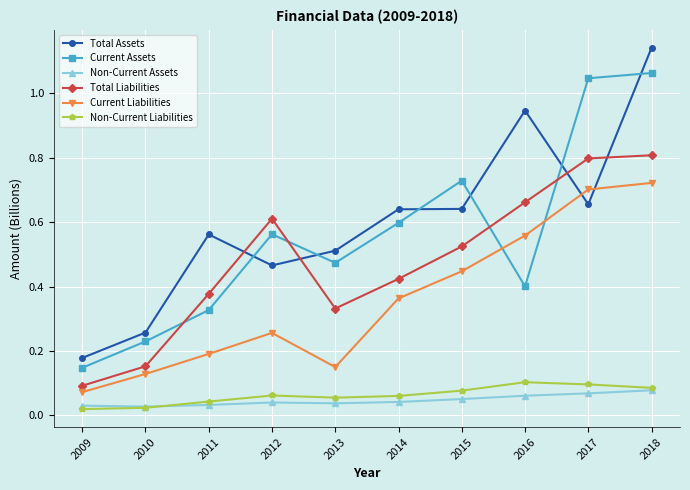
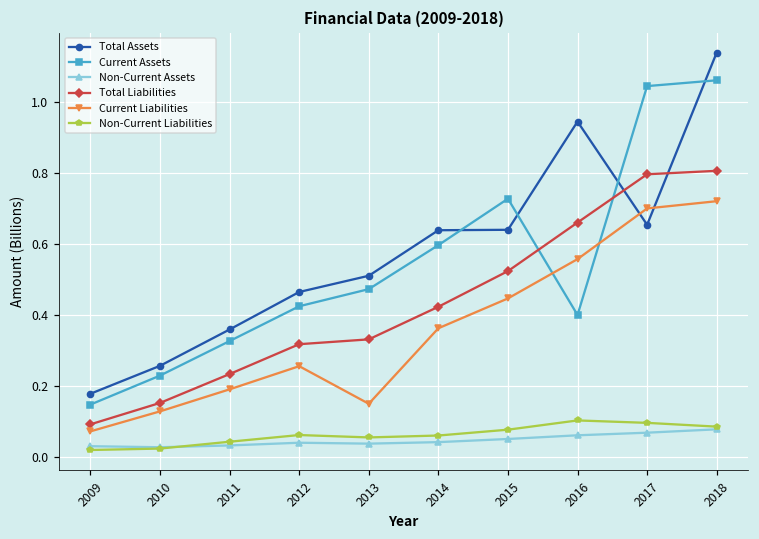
  {
    "Total Assets": {
      "2009": 0.18,
      "2010": 0.26,
-     "2011": 0.56,
+     "2011": 0.36,
      "2012": 0.47,
      "2013": 0.51,
      "2014": 0.64,
      "2015": 0.64,
      "2016": 0.95,
      "2017": 0.66,
      "2018": 1.14
    },
    "Current Assets": {
      "2009": 0.15,
      "2010": 0.23,
      "2011": 0.33,
-     "2012": 0.56,
+     "2012": 0.43,
      "2013": 0.47,
      "2014": 0.60,
      "2015": 0.73,
      "2016": 0.40,
      "2017": 1.05,
      "2018": 1.06
    },
    "Non-Current Assets": {
      "2009": 0.03,
      "2011": 0.03,
      "2012": 0.04,
      "2013": 0.04,
      "2014": 0.04,
      "2015": 0.05,
      "2016": 0.06,
      "2017": 0.07
    },
    "Total Liabilities": {
      "2009": 0.09,
      "2010": 0.15,
-     "2011": 0.38,
-     "2012": 0.61,
+     "2011": 0.23,
+     "2012": 0.32,
      "2013": 0.33,
      "2014": 0.42,
      "2015": 0.52,
      "2016": 0.66,
      "2017": 0.80,
      "2018": 0.81
    },
    "Current Liabilities": {
      "2009": 0.07,
      "2010": 0.13,
      "2011": 0.19,
      "2012": 0.26,
      "2013": 0.15,
      "2014": 0.36,
      "2015": 0.45,
      "2016": 0.56,
      "2017": 0.70,
      "2018": 0.72
    },
    "Non-Current Liabilities": {
      "2009": 0.02,
      "2011": 0.04,
      "2012": 0.06,
      "2013": 0.06,
      "2014": 0.06,
      "2015": 0.08,
      "2016": 0.10,
      "2017": 0.10
    }
  }
